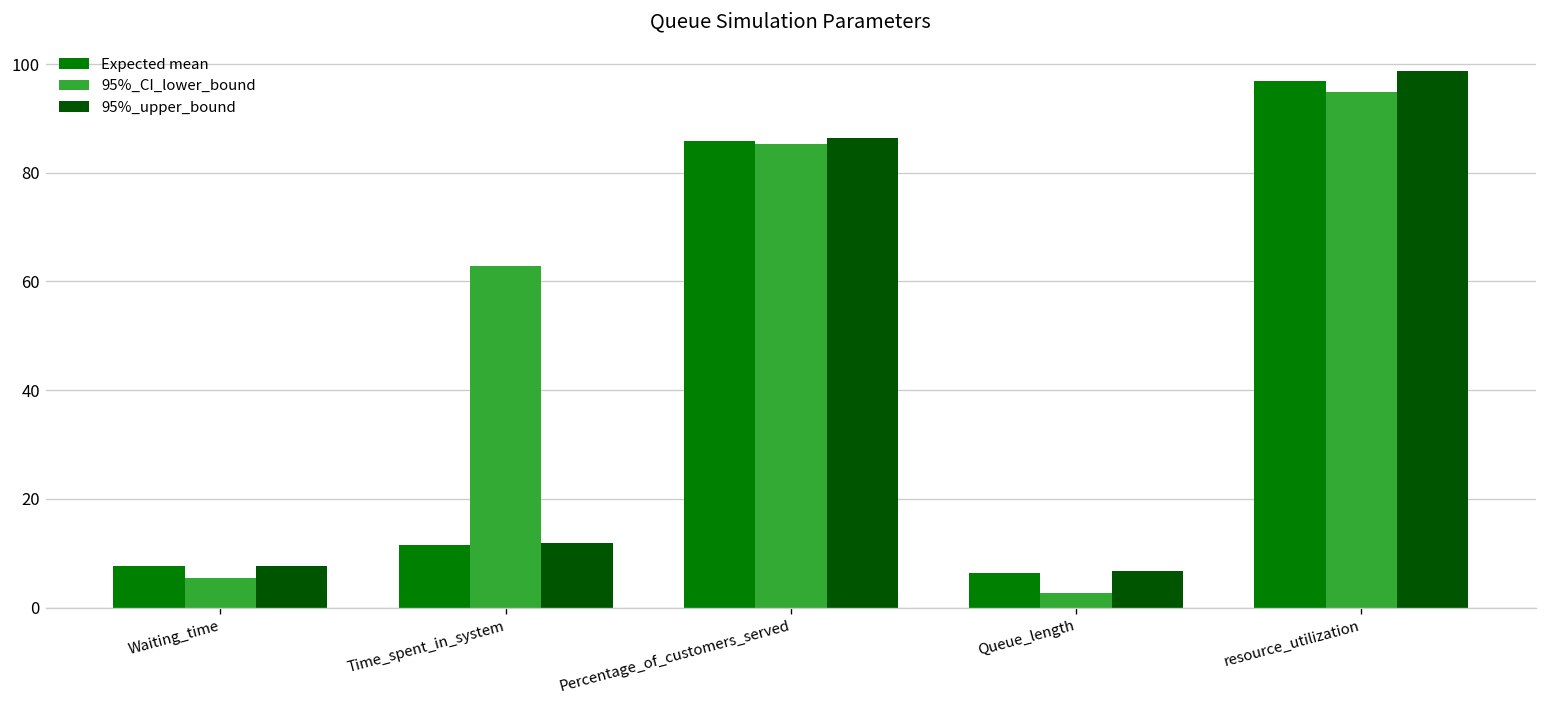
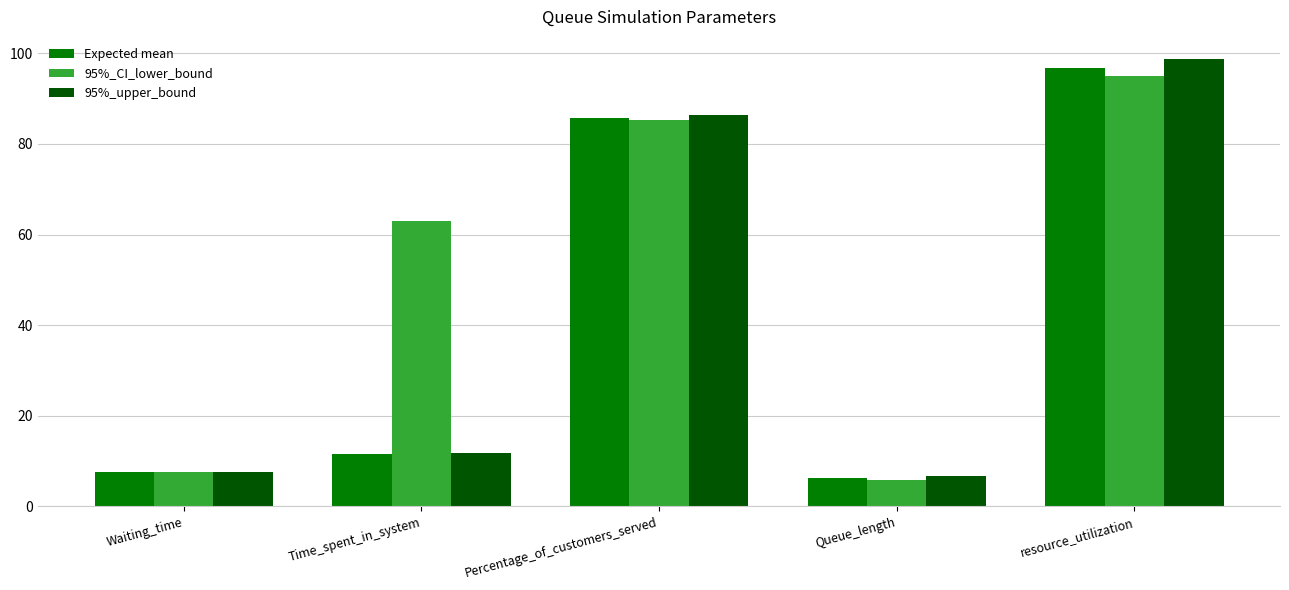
  {
    "95%_CI_lower_bound": {
-     "Waiting_time": 5,
+     "Waiting_time": 8,
      "Time_spent_in_system": 63,
      "Percentage_of_customers_served": 85,
-     "Queue_length": 3,
+     "Queue_length": 6,
      "resource_utilization": 95
    }
  }
